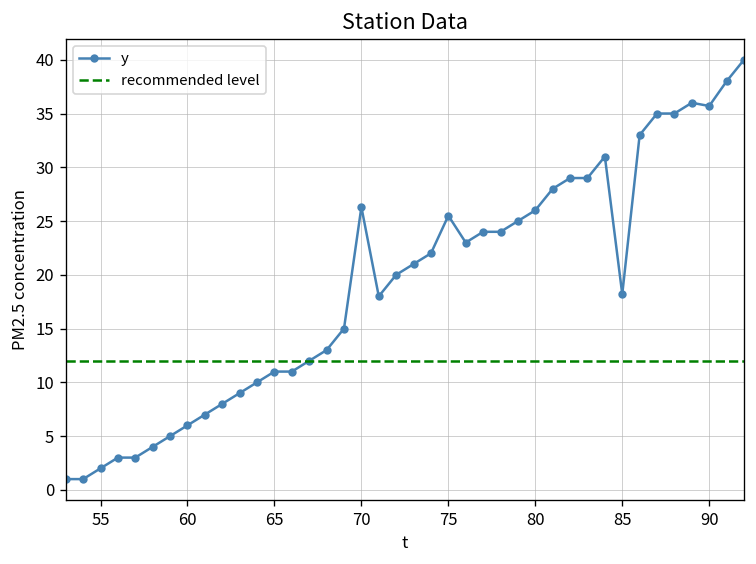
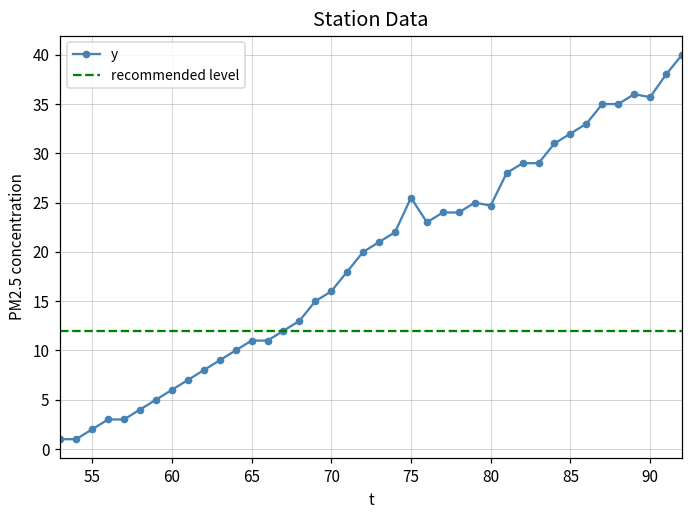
  {
    "55": 2,
    "60": 6,
    "65": 11,
-   "70": 26,
+   "70": 16,
    "75": 26,
-   "80": 26,
-   "85": 18,
+   "80": 25,
+   "85": 32,
    "90": 36
  }
